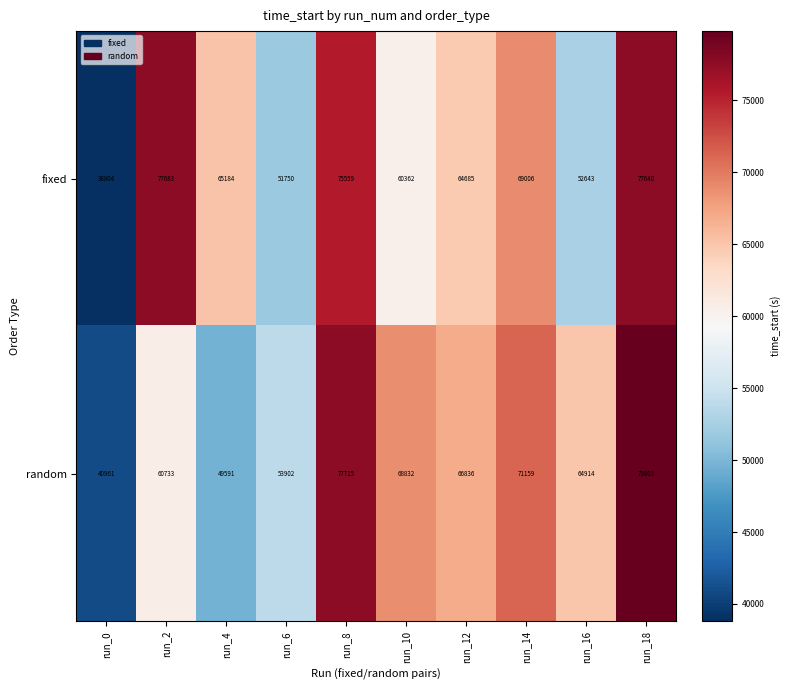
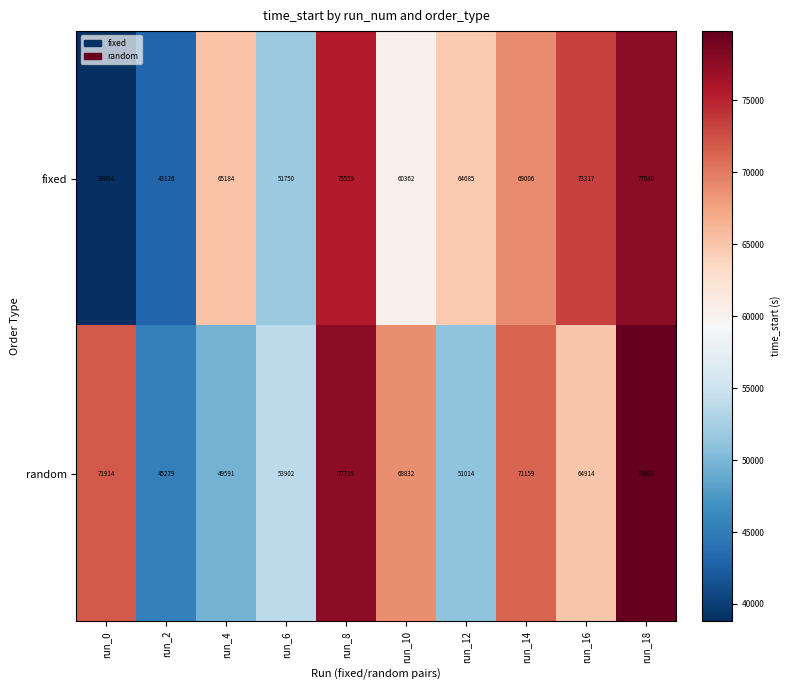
  {
    "fixed": {
      "run_0": 38804,
-     "run_2": 77683,
+     "run_2": 43126,
      "run_4": 65184,
      "run_6": 51750,
      "run_8": 75559,
      "run_10": 60362,
      "run_12": 64685,
      "run_14": 69006,
-     "run_16": 52643,
+     "run_16": 73317,
      "run_18": 77640
    },
    "random": {
-     "run_0": 40961,
-     "run_2": 60733,
+     "run_0": 71914,
+     "run_2": 45279,
      "run_4": 49591,
      "run_6": 53902,
      "run_8": 77715,
      "run_10": 68832,
-     "run_12": 66836,
+     "run_12": 51014,
      "run_14": 71159,
      "run_16": 64914,
      "run_18": 79803
    }
  }
